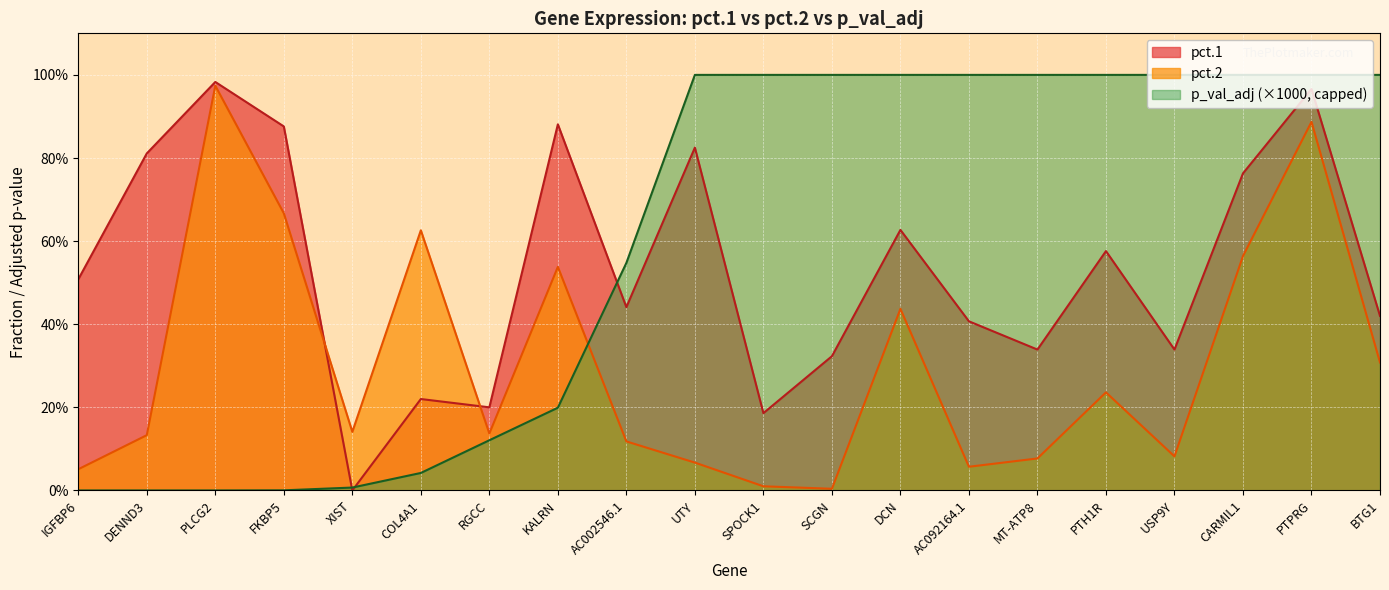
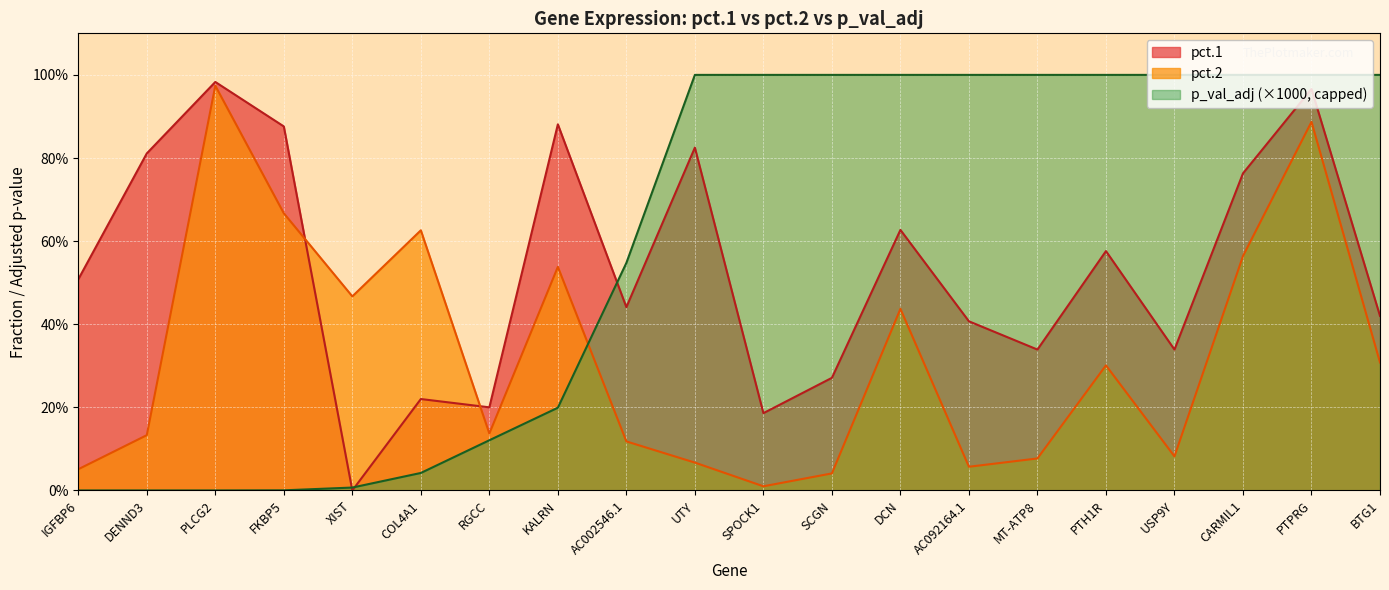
  {
    "pct.1": {
      "IGFBP6": "51%",
      "DENND3": "81%",
      "PLCG2": "98%",
      "FKBP5": "88%",
      "XIST": "0%",
      "COL4A1": "22%",
      "RGCC": "20%",
      "KALRN": "88%",
      "AC002546.1": "44%",
      "UTY": "83%",
      "SPOCK1": "19%",
-     "SCGN": "32%",
+     "SCGN": "27%",
      "DCN": "63%",
      "AC092164.1": "41%",
      "MT-ATP8": "34%",
      "PTH1R": "58%",
      "USP9Y": "34%",
      "CARMIL1": "76%",
      "BTG1": "42%"
    },
    "pct.2": {
      "IGFBP6": "5%",
      "DENND3": "13%",
      "PLCG2": "97%",
      "FKBP5": "67%",
-     "XIST": "14%",
+     "XIST": "47%",
      "COL4A1": "63%",
      "RGCC": "14%",
      "KALRN": "54%",
      "AC002546.1": "12%",
      "UTY": "7%",
      "SPOCK1": "1%",
-     "SCGN": "0%",
+     "SCGN": "4%",
      "DCN": "44%",
      "AC092164.1": "6%",
      "MT-ATP8": "8%",
-     "PTH1R": "24%",
+     "PTH1R": "30%",
      "USP9Y": "8%",
      "CARMIL1": "56%",
      "PTPRG": "89%",
      "BTG1": "31%"
    },
    "p_val_adj (×1000, capped)": {
      "IGFBP6": "0%",
      "DENND3": "0%",
      "PLCG2": "0%",
      "FKBP5": "0%",
      "XIST": "1%",
      "COL4A1": "4%",
      "RGCC": "12%",
      "KALRN": "20%",
      "AC002546.1": "55%",
      "UTY": "100%",
      "SPOCK1": "100%",
      "SCGN": "100%",
      "DCN": "100%",
      "AC092164.1": "100%",
      "MT-ATP8": "100%",
      "PTH1R": "100%",
      "BTG1": "100%"
    }
  }
